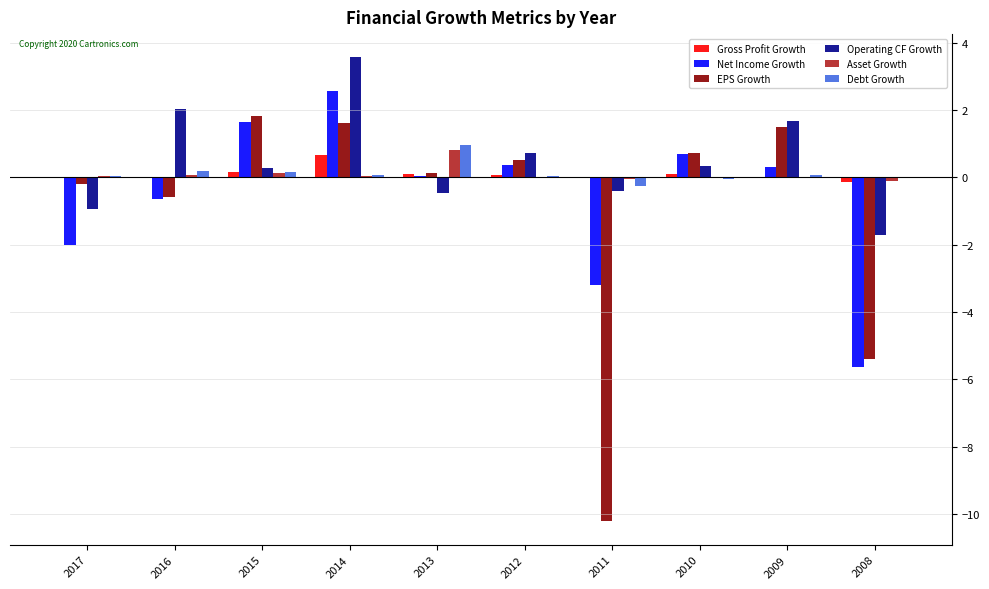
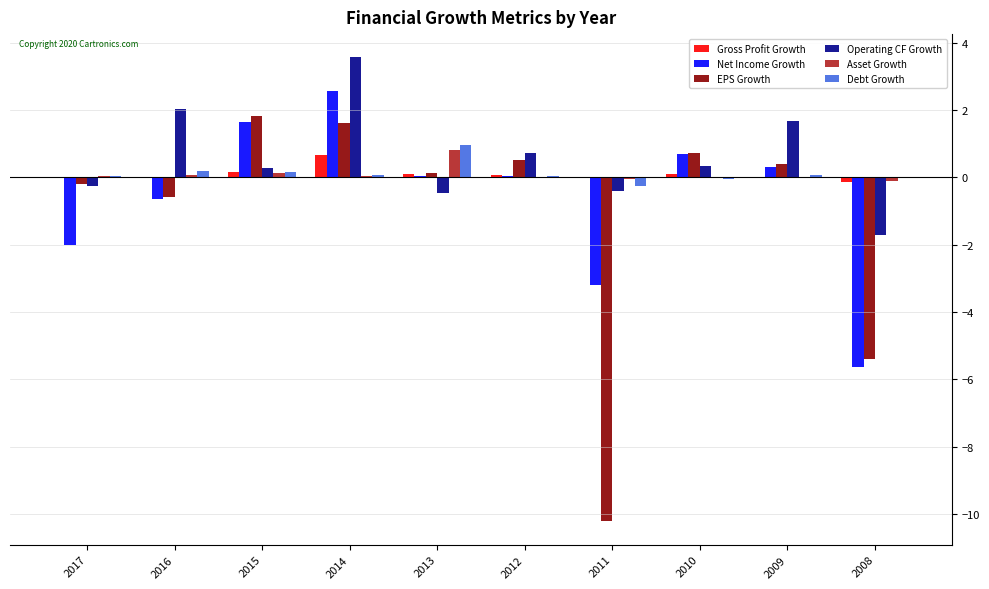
  {
    "Gross Profit Growth": {
      "2015": 0.2,
      "2014": 0.7,
      "2013": 0.1,
      "2010": 0.1,
      "2008": -0.1
    },
    "Net Income Growth": {
      "2017": -2.0,
      "2016": -0.6,
      "2015": 1.6,
      "2014": 2.6,
-     "2012": 0.4,
+     "2012": 0.1,
      "2011": -3.2,
      "2010": 0.7,
      "2009": 0.3,
      "2008": -5.6
    },
    "EPS Growth": {
      "2017": -0.2,
      "2016": -0.6,
      "2015": 1.8,
      "2014": 1.6,
      "2013": 0.1,
      "2012": 0.5,
      "2011": -10.2,
      "2010": 0.7,
-     "2009": 1.5,
+     "2009": 0.4,
      "2008": -5.4
    },
    "Operating CF Growth": {
-     "2017": -0.9,
+     "2017": -0.3,
      "2016": 2.0,
      "2015": 0.3,
      "2014": 3.6,
      "2013": -0.5,
      "2012": 0.7,
      "2011": -0.4,
      "2010": 0.3,
      "2009": 1.7,
      "2008": -1.7
    },
    "Asset Growth": {
      "2015": 0.1,
      "2013": 0.8,
      "2008": -0.1
    },
    "Debt Growth": {
      "2016": 0.2,
      "2015": 0.2,
      "2013": 1.0,
      "2011": -0.3
    }
  }
